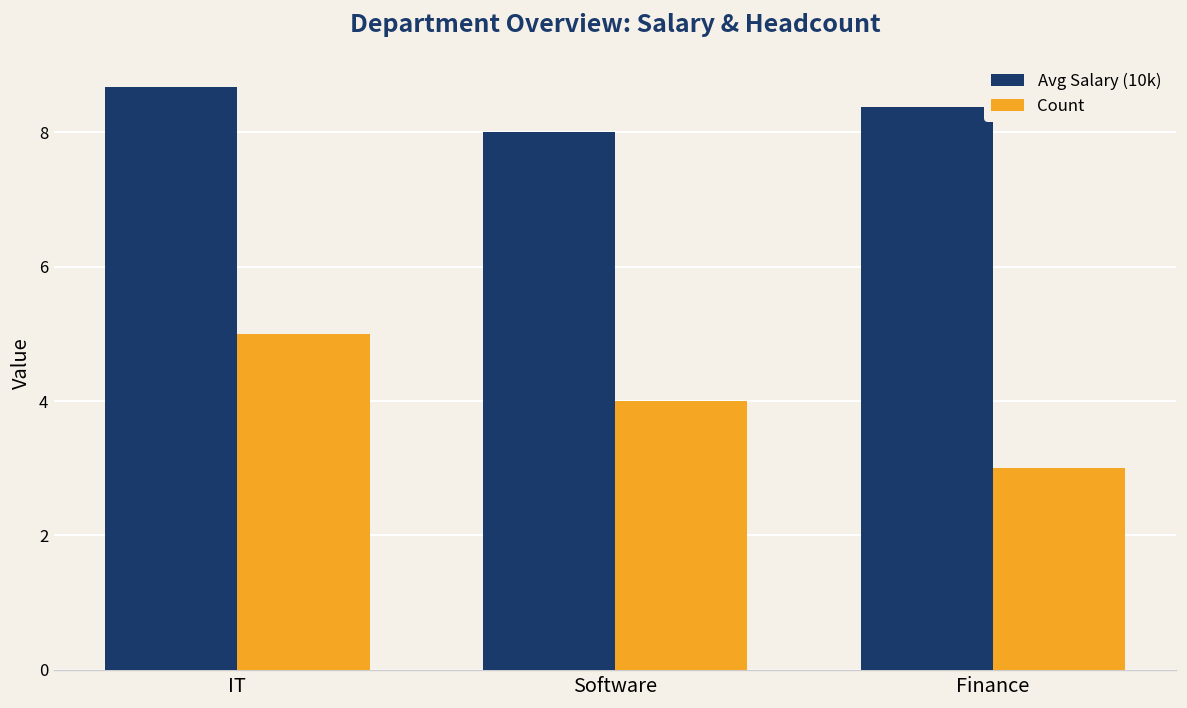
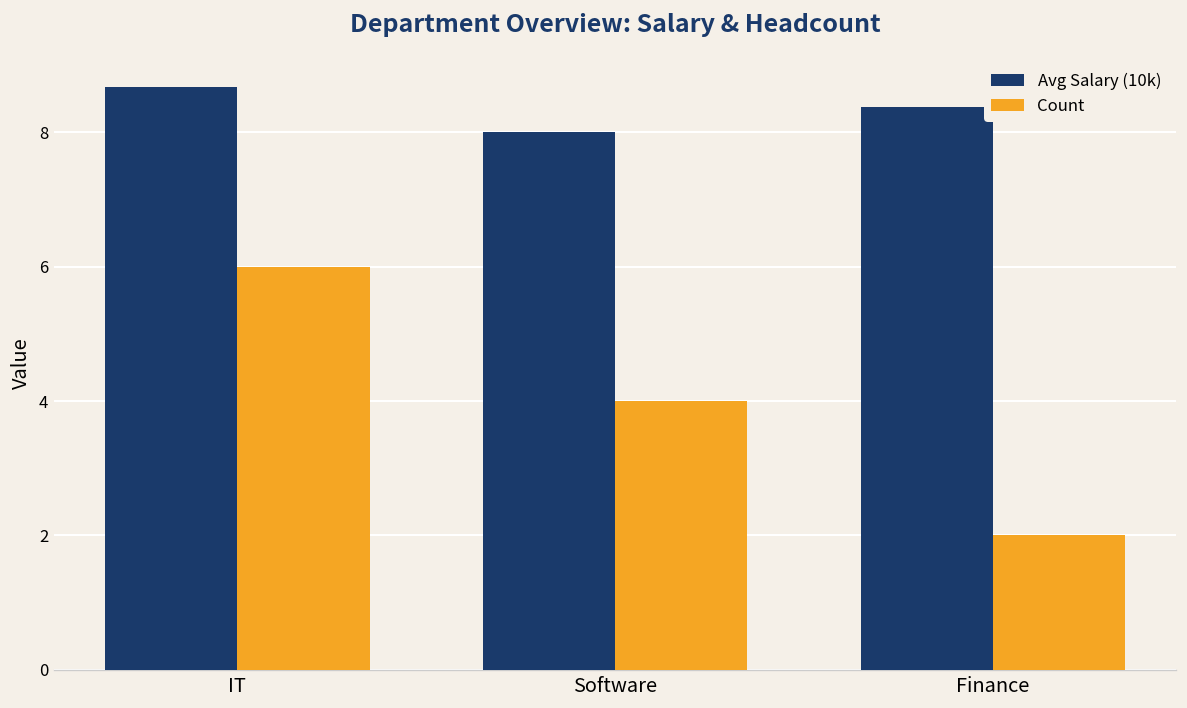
  {
    "Avg Salary (10k)": {
      "IT": 8.7,
      "Software": 8,
      "Finance": 8.4
    },
    "Count": {
-     "IT": 5,
+     "IT": 6,
      "Software": 4,
-     "Finance": 3
+     "Finance": 2
    }
  }
